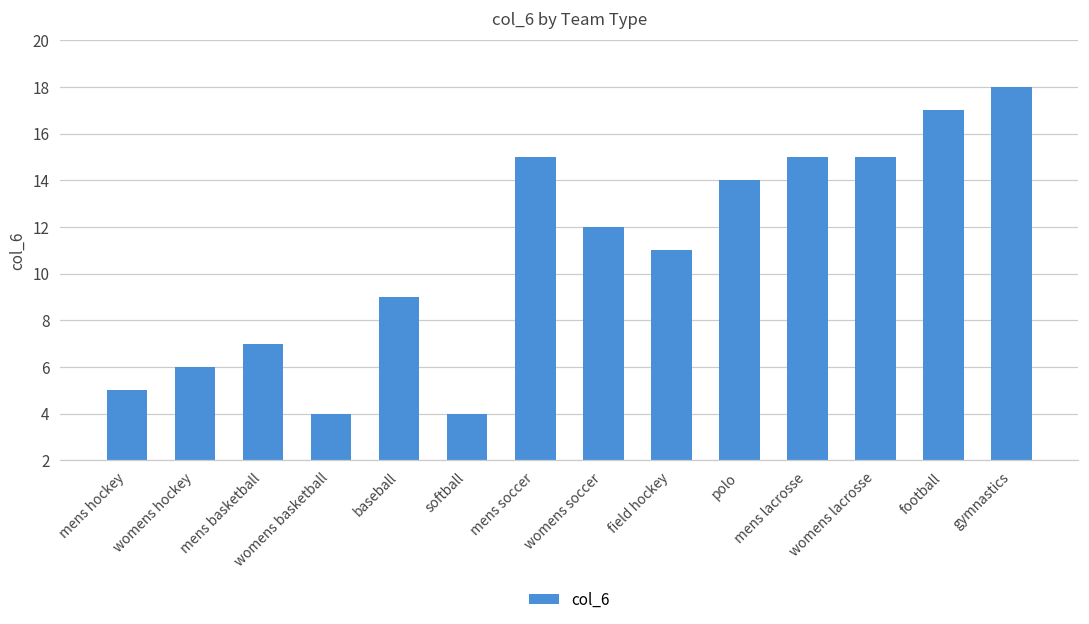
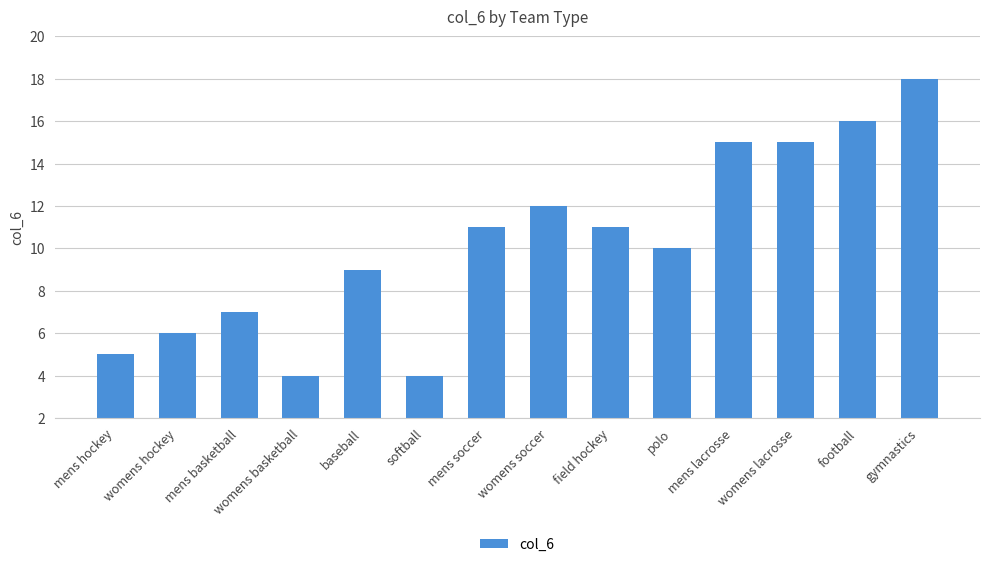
  {
    "mens hockey": 5,
    "womens hockey": 6,
    "mens basketball": 7,
    "womens basketball": 4,
    "baseball": 9,
    "softball": 4,
-   "mens soccer": 15,
+   "mens soccer": 11,
    "womens soccer": 12,
    "field hockey": 11,
-   "polo": 14,
+   "polo": 10,
    "mens lacrosse": 15,
    "womens lacrosse": 15,
-   "football": 17,
+   "football": 16,
    "gymnastics": 18
  }
